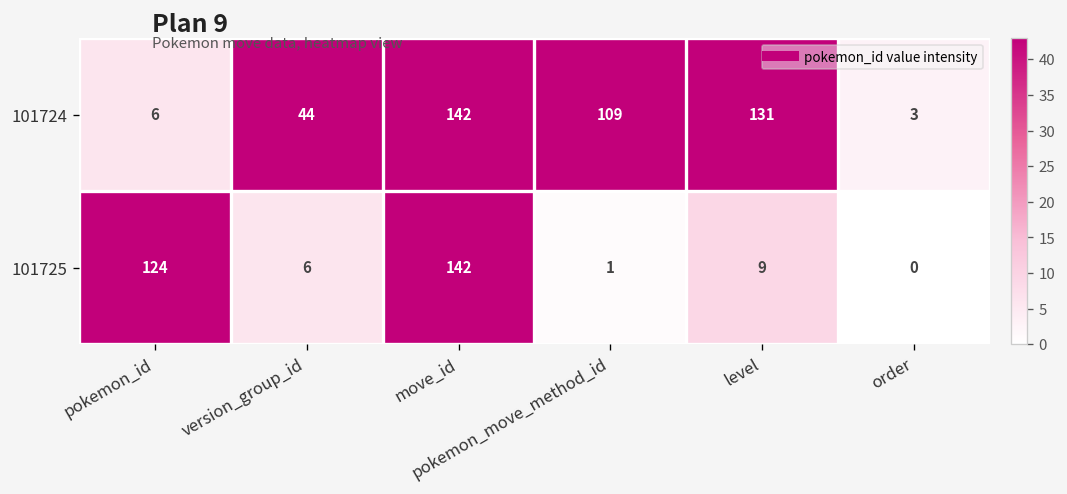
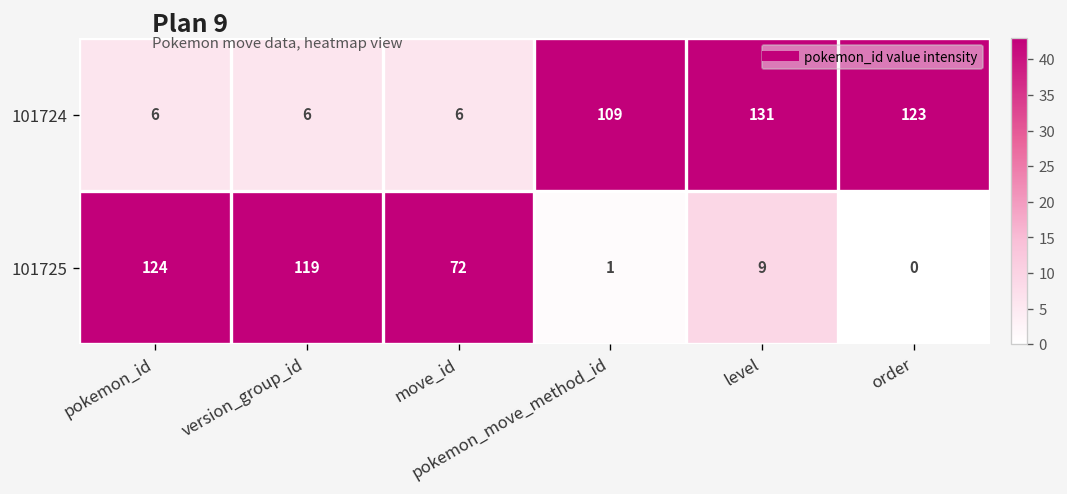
  {
    "101724": {
      "pokemon_id": 6,
-     "version_group_id": 44,
-     "move_id": 142,
+     "version_group_id": 6,
+     "move_id": 6,
      "pokemon_move_method_id": 109,
      "level": 131,
-     "order": 3
+     "order": 123
    },
    "101725": {
      "pokemon_id": 124,
-     "version_group_id": 6,
-     "move_id": 142,
+     "version_group_id": 119,
+     "move_id": 72,
      "pokemon_move_method_id": 1,
      "level": 9,
      "order": 0
    }
  }
